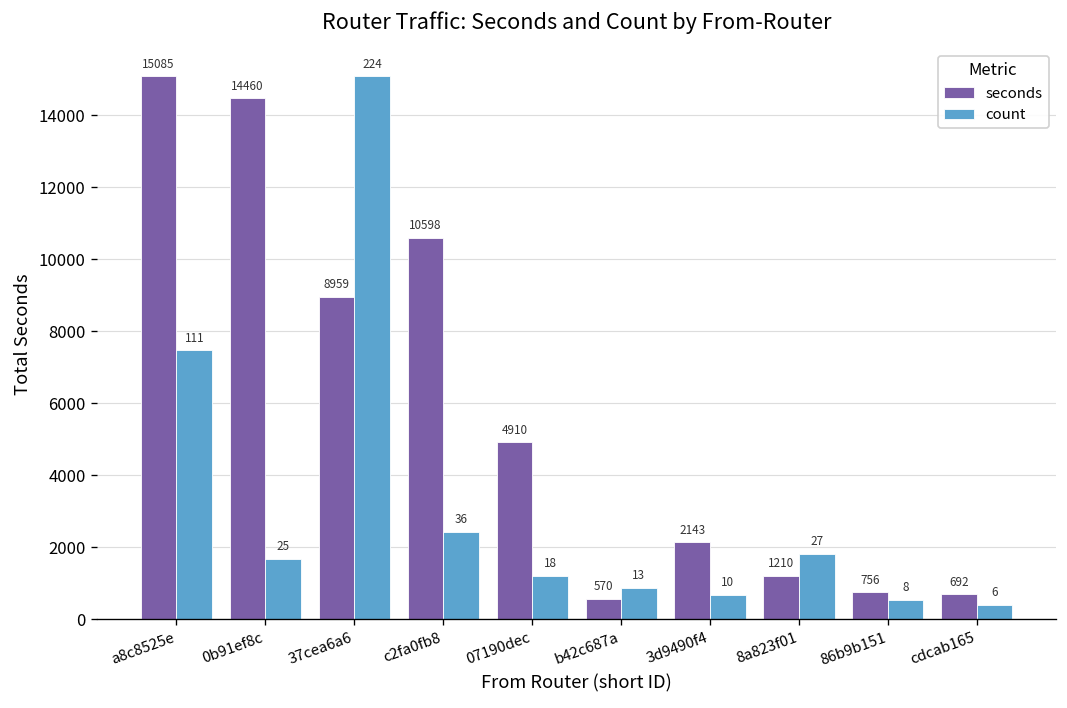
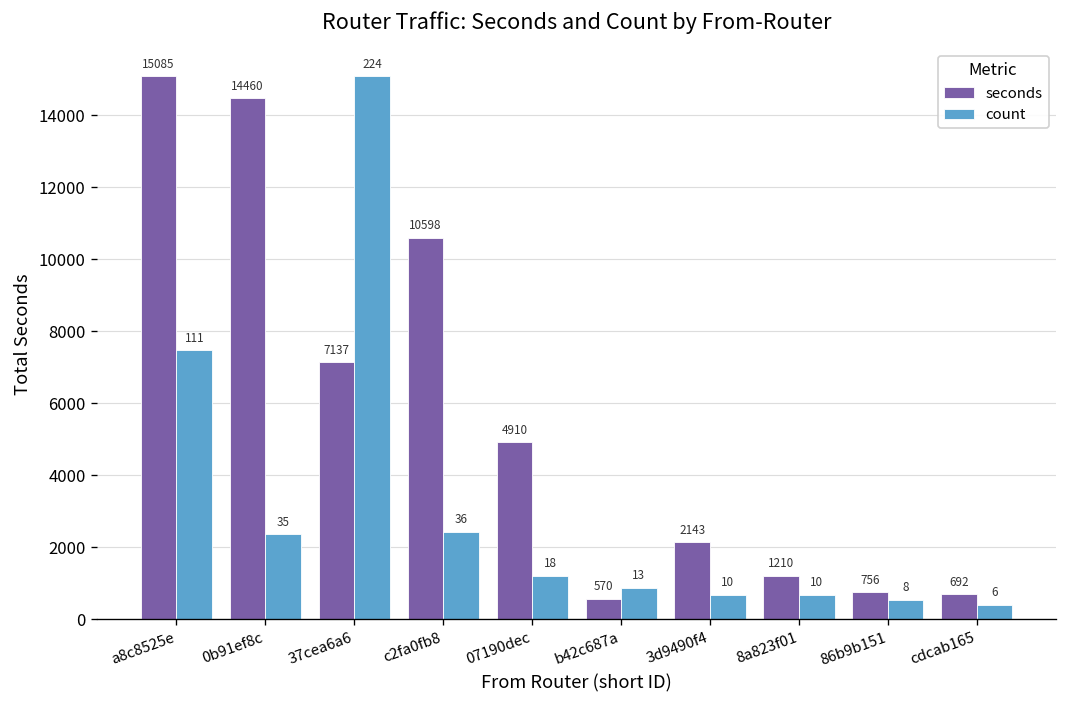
  {
    "seconds": {
      "a8c8525e": 15085,
      "0b91ef8c": 14460,
-     "37cea6a6": 8959,
+     "37cea6a6": 7137,
      "c2fa0fb8": 10598,
      "07190dec": 4910,
      "b42c687a": 570,
      "3d9490f4": 2143,
      "8a823f01": 1210,
      "86b9b151": 756,
      "cdcab165": 692
    },
    "count": {
-     "0b91ef8c": 25,
-     "8a823f01": 27
+     "0b91ef8c": 35,
+     "8a823f01": 10
    }
  }
